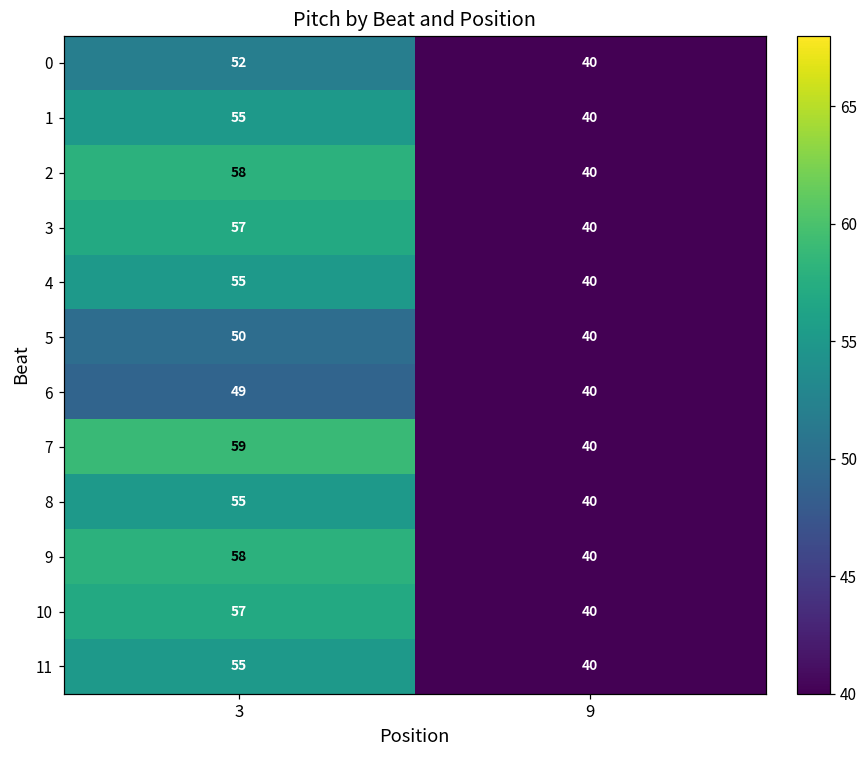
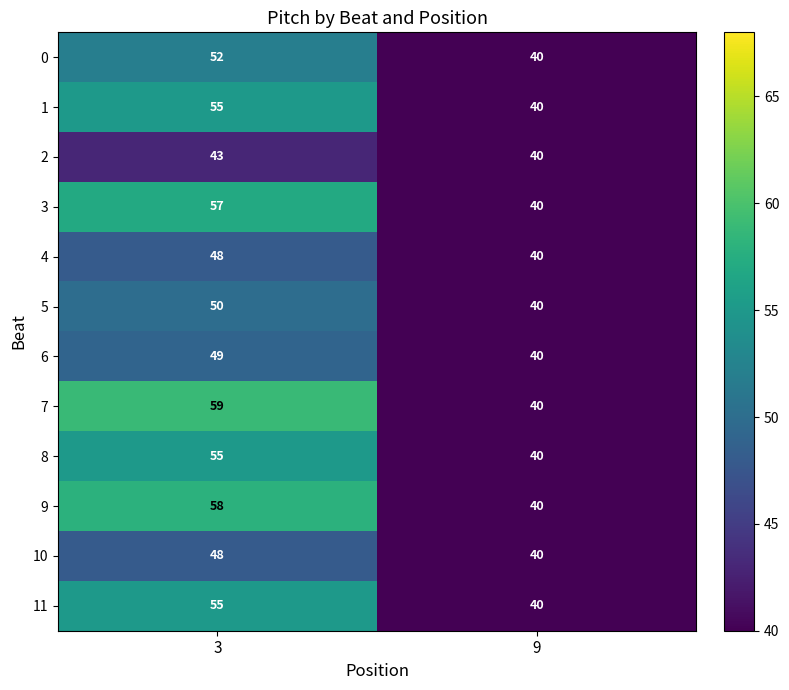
  {
    "0": {
      "3": 52,
      "9": 40
    },
    "1": {
      "3": 55,
      "9": 40
    },
    "2": {
-     "3": 58,
+     "3": 43,
      "9": 40
    },
    "3": {
      "3": 57,
      "9": 40
    },
    "4": {
-     "3": 55,
+     "3": 48,
      "9": 40
    },
    "5": {
      "3": 50,
      "9": 40
    },
    "6": {
      "3": 49,
      "9": 40
    },
    "7": {
      "3": 59,
      "9": 40
    },
    "8": {
      "3": 55,
      "9": 40
    },
    "9": {
      "3": 58,
      "9": 40
    },
    "10": {
-     "3": 57,
+     "3": 48,
      "9": 40
    },
    "11": {
      "3": 55,
      "9": 40
    }
  }
